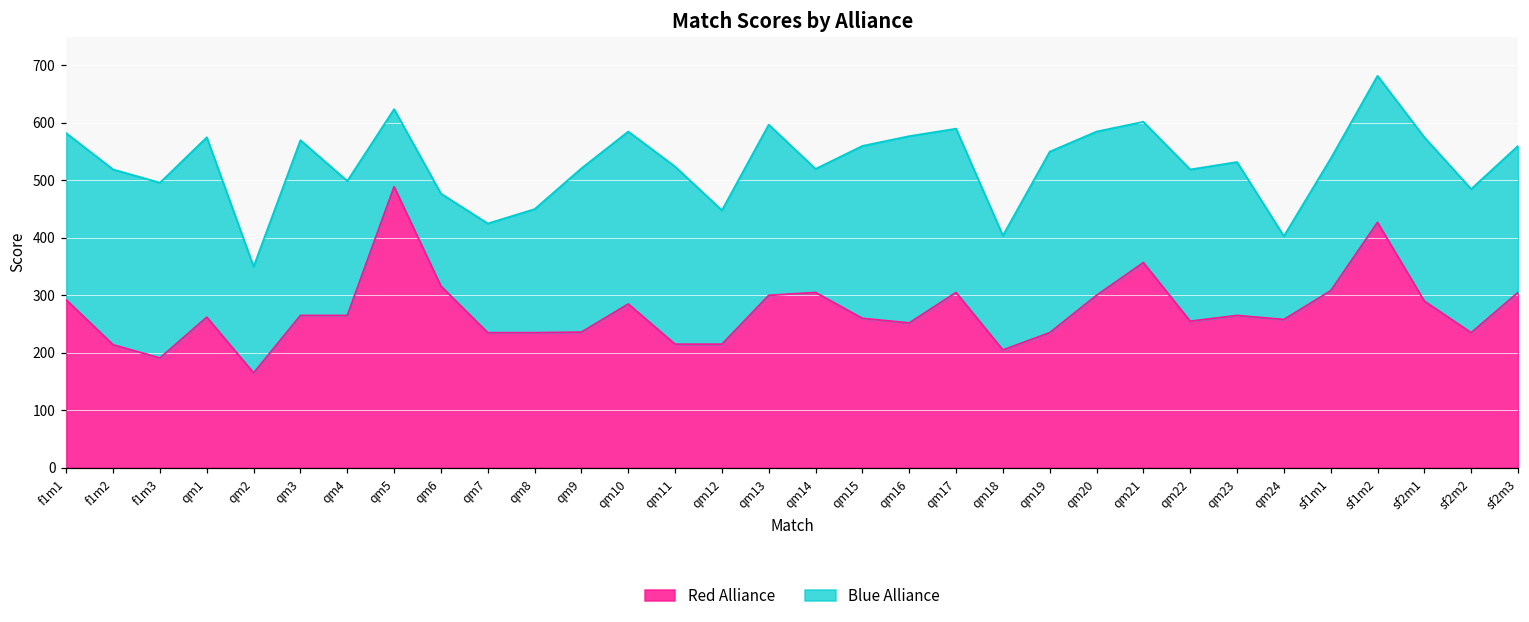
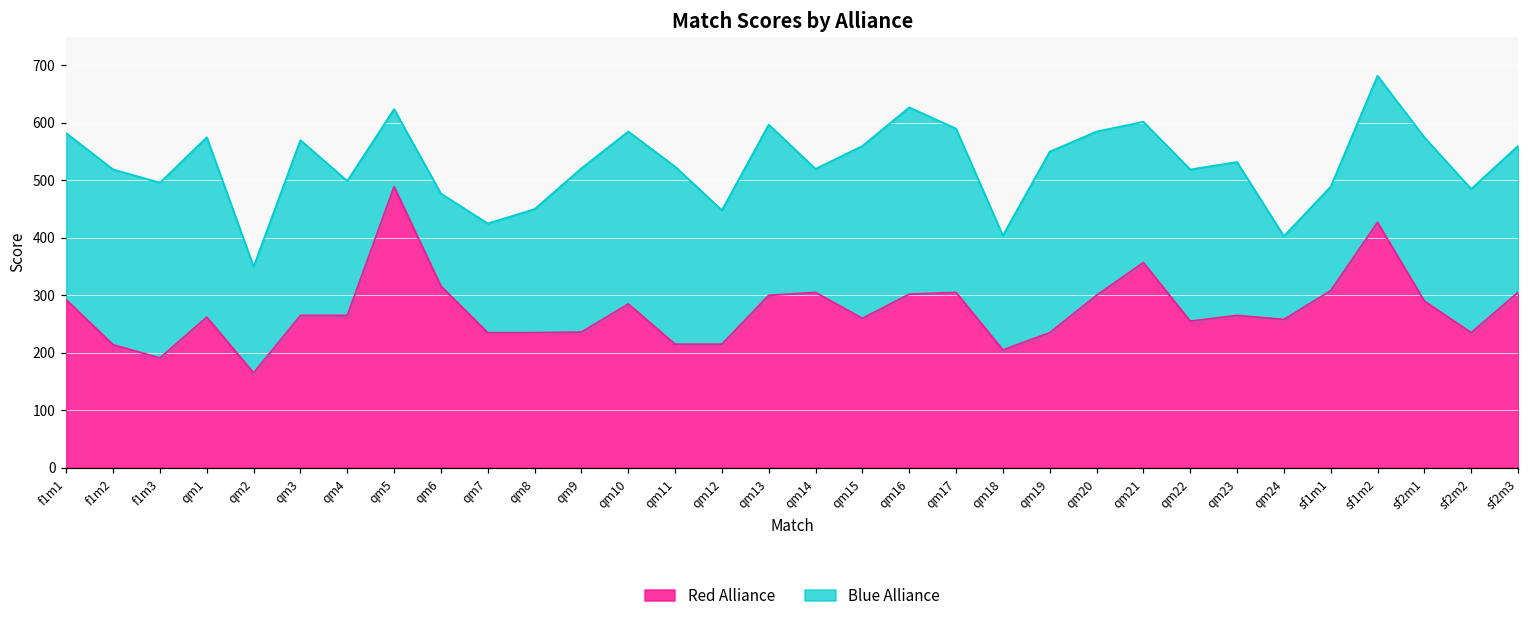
  {
    "Red Alliance": {
      "f1m1": 290,
      "f1m2": 210,
      "f1m3": 190,
      "qm1": 260,
      "qm2": 170,
      "qm3": 270,
      "qm4": 270,
      "qm5": 490,
      "qm6": 320,
      "qm7": 240,
      "qm8": 240,
      "qm9": 240,
      "qm10": 290,
      "qm11": 220,
      "qm12": 220,
      "qm13": 300,
      "qm14": 310,
      "qm15": 260,
-     "qm16": 250,
+     "qm16": 300,
      "qm17": 310,
      "qm18": 210,
      "qm19": 240,
      "qm20": 300,
      "qm21": 360,
      "qm22": 260,
      "qm23": 270,
      "qm24": 260,
      "sf1m1": 310,
      "sf1m2": 430,
      "sf2m1": 290,
      "sf2m2": 240,
      "sf2m3": 310
    },
    "Blue Alliance": {
      "f1m1": 290,
      "f1m2": 310,
      "f1m3": 310,
      "qm1": 310,
      "qm2": 190,
      "qm3": 310,
      "qm4": 230,
      "qm5": 140,
      "qm6": 160,
      "qm7": 190,
      "qm8": 220,
      "qm9": 290,
      "qm10": 300,
      "qm11": 310,
      "qm12": 230,
      "qm13": 300,
      "qm14": 220,
      "qm15": 300,
      "qm16": 330,
      "qm17": 290,
      "qm18": 200,
      "qm19": 320,
      "qm20": 290,
      "qm21": 250,
      "qm22": 260,
      "qm23": 270,
      "qm24": 150,
-     "sf1m1": 230,
+     "sf1m1": 180,
      "sf1m2": 260,
      "sf2m1": 290,
      "sf2m2": 250,
      "sf2m3": 260
    }
  }
